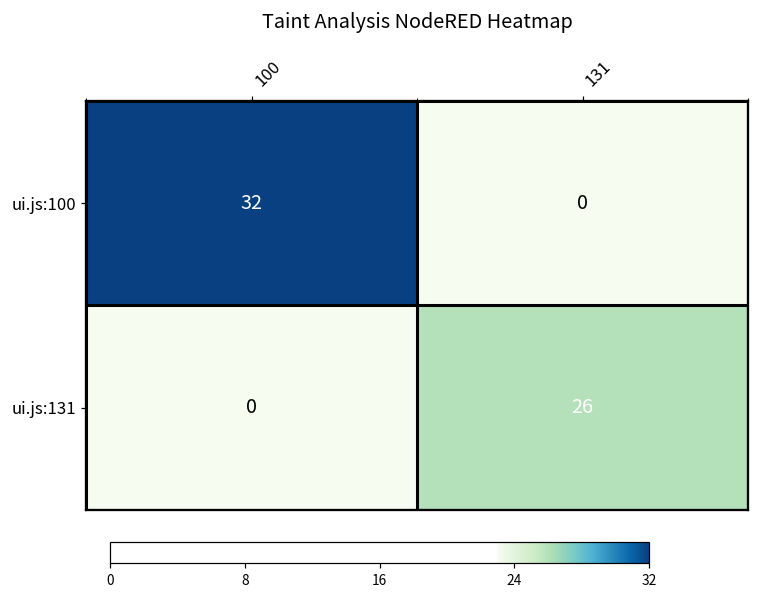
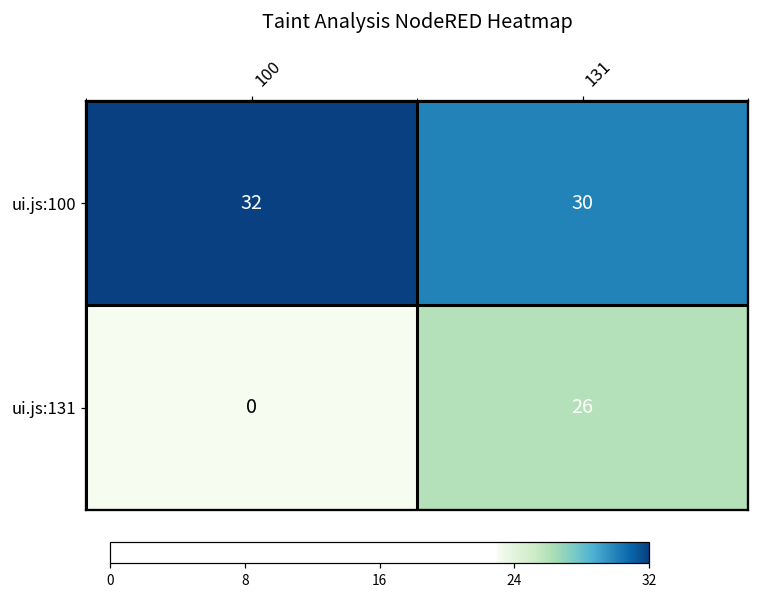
  {
    "ui.js:100": {
      "100": 32,
-     "131": 0
+     "131": 30
    },
    "ui.js:131": {
      "100": 0,
      "131": 26
    }
  }
